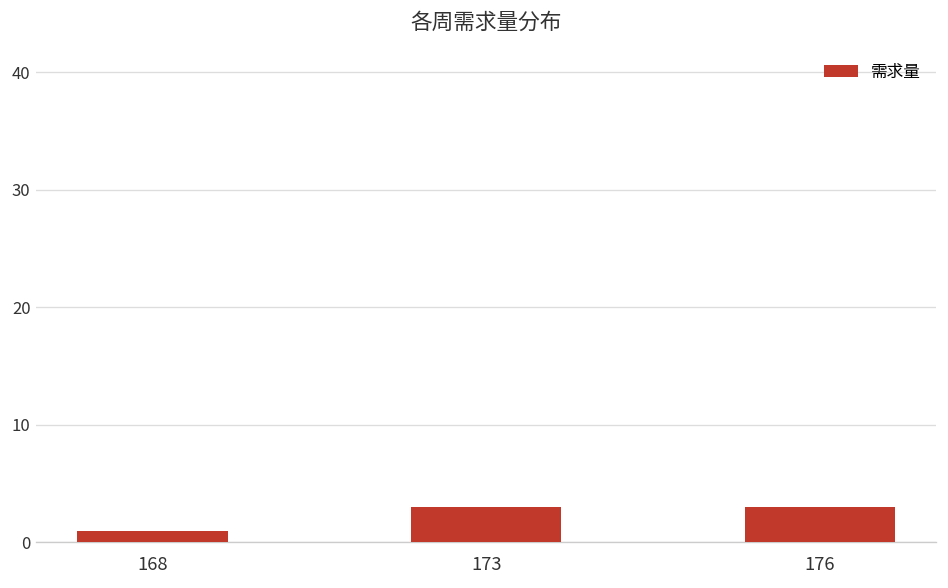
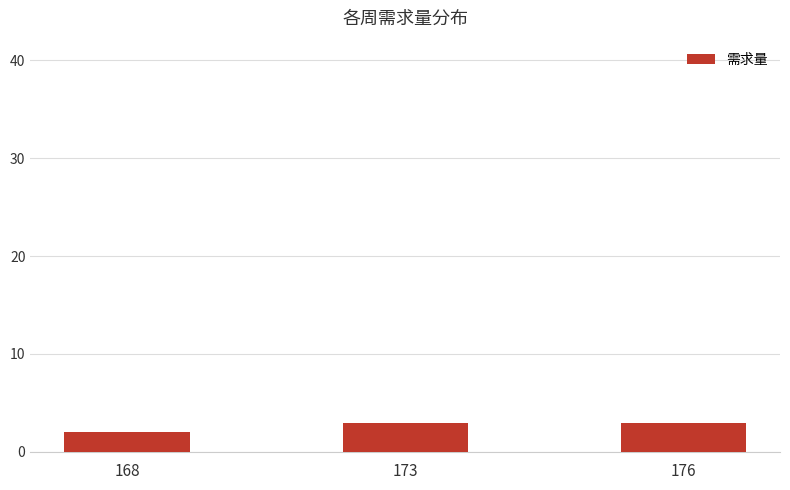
  {
-   "168": 1,
+   "168": 2,
    "173": 3,
    "176": 3
  }
